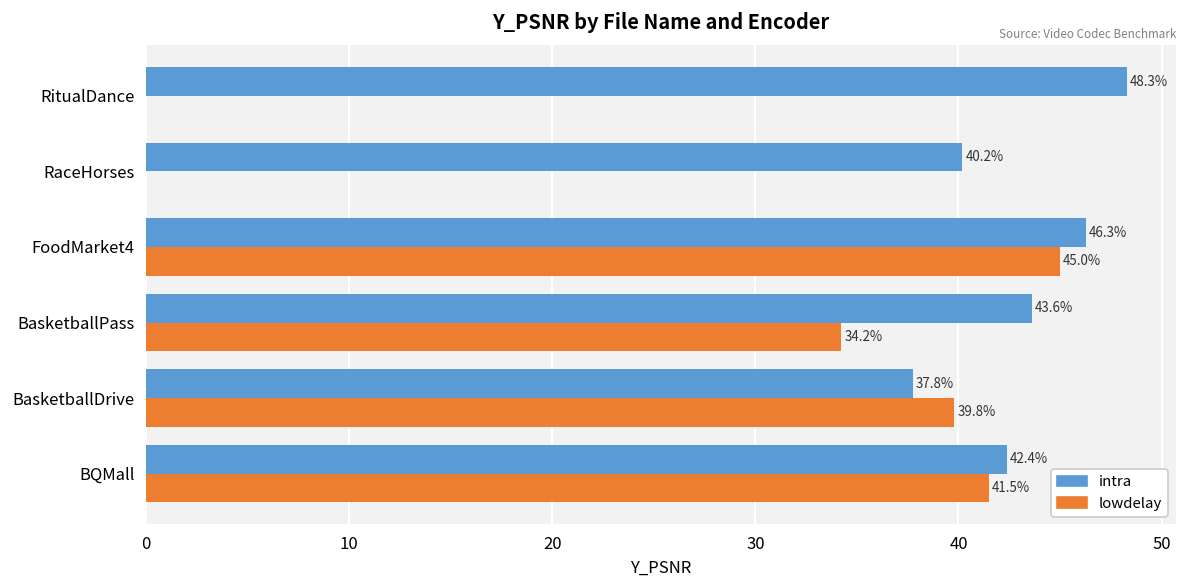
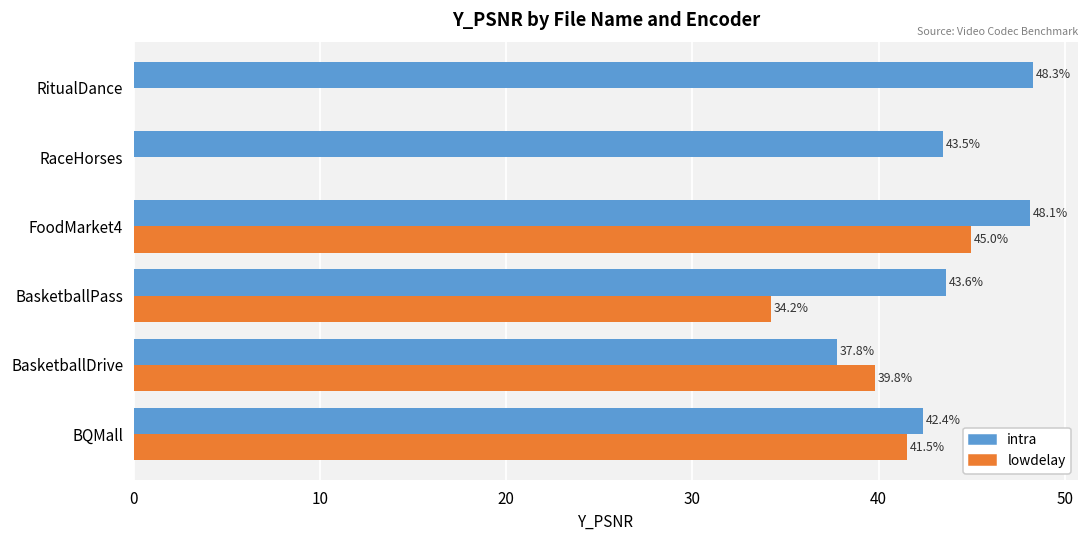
  {
    "intra": {
      "RitualDance": "48.3%",
-     "RaceHorses": "40.2%",
-     "FoodMarket4": "46.3%",
+     "RaceHorses": "43.5%",
+     "FoodMarket4": "48.1%",
      "BasketballPass": "43.6%",
      "BasketballDrive": "37.8%",
      "BQMall": "42.4%"
    },
    "lowdelay": {
      "FoodMarket4": "45.0%",
      "BasketballPass": "34.2%",
      "BasketballDrive": "39.8%",
      "BQMall": "41.5%"
    }
  }
